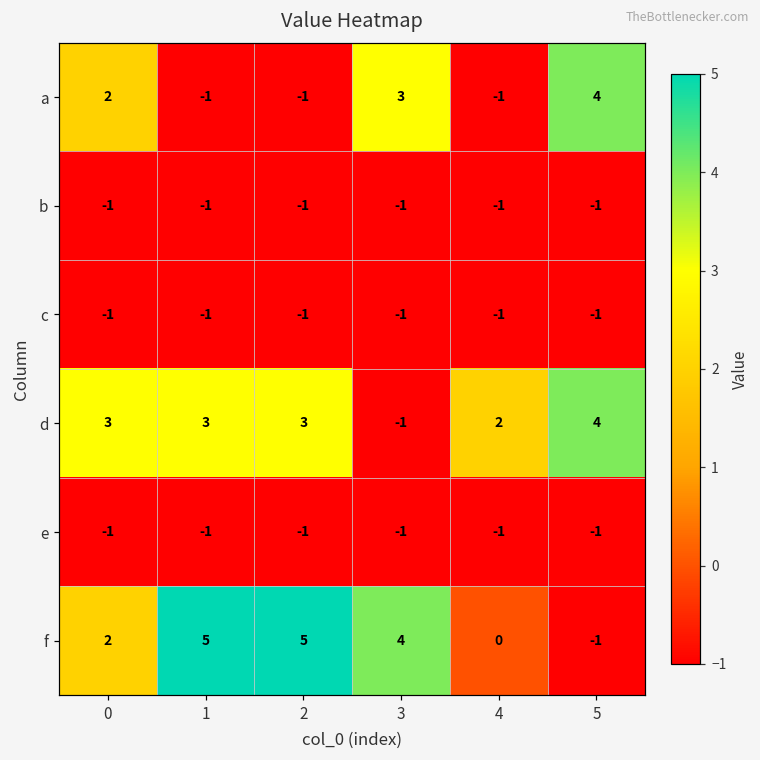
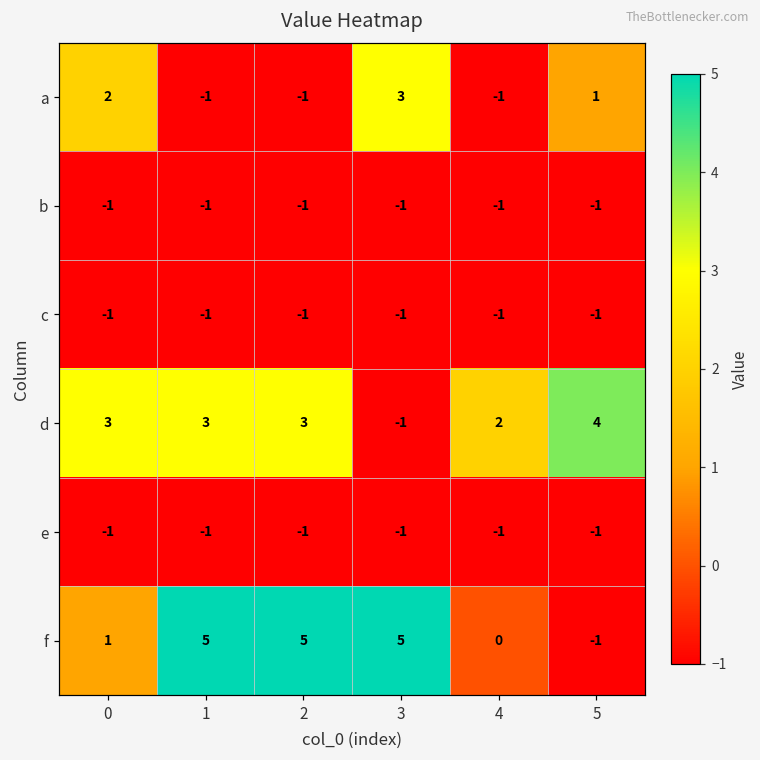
  {
    "a": {
      "0": 2,
      "1": -1,
      "2": -1,
      "3": 3,
      "4": -1,
-     "5": 4
+     "5": 1
    },
    "b": {
      "0": -1,
      "1": -1,
      "2": -1,
      "3": -1,
      "4": -1,
      "5": -1
    },
    "c": {
      "0": -1,
      "1": -1,
      "2": -1,
      "3": -1,
      "4": -1,
      "5": -1
    },
    "d": {
      "0": 3,
      "1": 3,
      "2": 3,
      "3": -1,
      "4": 2,
      "5": 4
    },
    "e": {
      "0": -1,
      "1": -1,
      "2": -1,
      "3": -1,
      "4": -1,
      "5": -1
    },
    "f": {
-     "0": 2,
+     "0": 1,
      "1": 5,
      "2": 5,
-     "3": 4,
+     "3": 5,
      "4": 0,
      "5": -1
    }
  }
